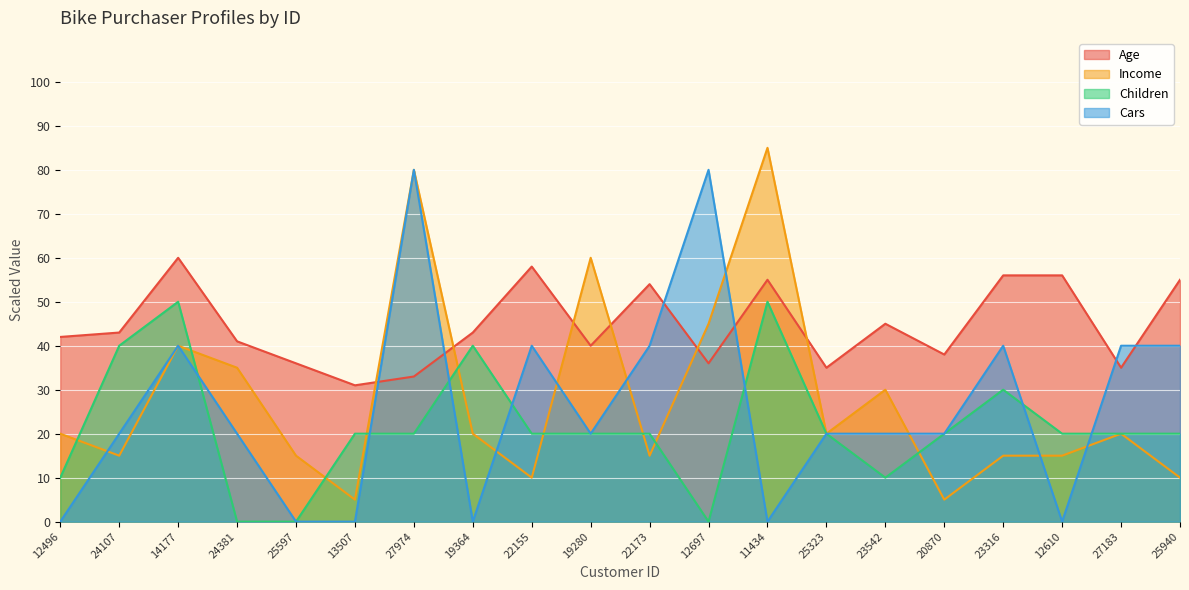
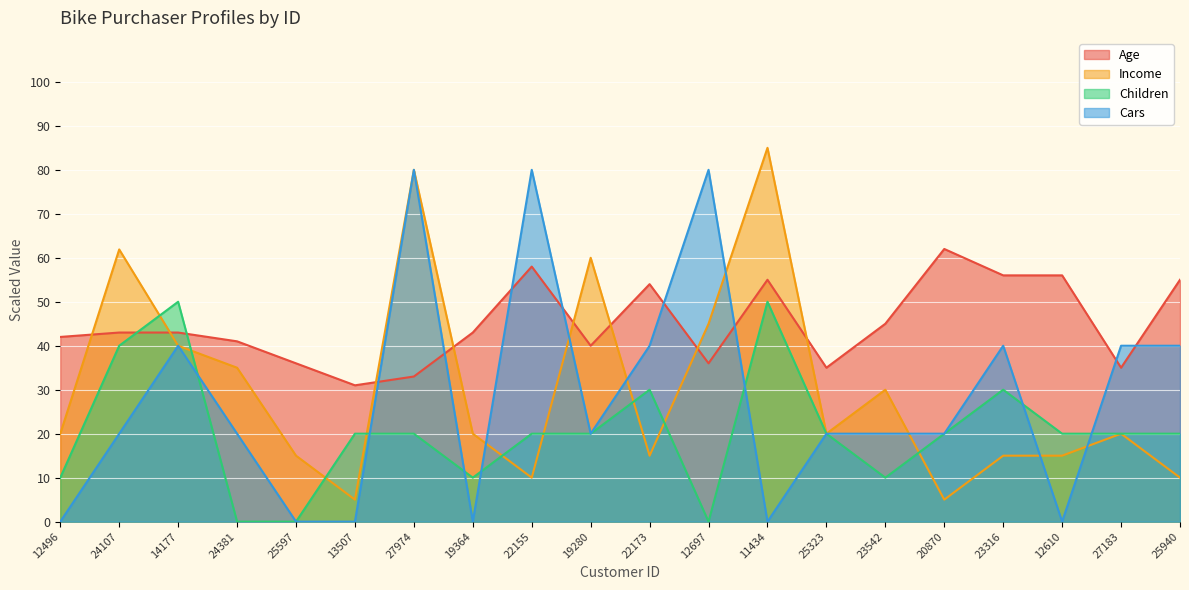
  {
    "Age": {
      "12496": 42,
      "24107": 43,
-     "14177": 60,
+     "14177": 43,
      "24381": 41,
      "25597": 36,
      "13507": 31,
      "27974": 33,
      "19364": 43,
      "22155": 58,
      "19280": 40,
      "22173": 54,
      "12697": 36,
      "11434": 55,
      "25323": 35,
      "23542": 45,
-     "20870": 38,
+     "20870": 62,
      "23316": 56,
      "12610": 56,
      "27183": 35,
      "25940": 55
    },
    "Income": {
      "12496": 20,
-     "24107": 15,
+     "24107": 62,
      "24381": 35,
      "25597": 15,
      "13507": 5,
      "19364": 20,
      "22155": 10,
      "19280": 60,
      "22173": 15,
      "12697": 45,
      "11434": 85,
      "23542": 30,
      "20870": 5,
      "23316": 15,
      "12610": 15,
      "25940": 10
    },
    "Children": {
      "12496": 10,
      "24107": 40,
      "14177": 50,
      "24381": 0,
      "13507": 20,
      "27974": 20,
-     "19364": 40,
+     "19364": 10,
      "22155": 20,
-     "22173": 20,
+     "22173": 30,
      "12697": 0,
      "11434": 50,
      "23542": 10,
      "23316": 30,
      "12610": 20,
      "25940": 20
    },
    "Cars": {
      "12496": 0,
      "24107": 20,
      "24381": 20,
      "13507": 0,
      "19364": 0,
-     "22155": 40,
+     "22155": 80,
      "22173": 40,
      "12697": 80,
      "11434": 0,
      "23542": 20,
      "23316": 40,
      "12610": 0,
      "27183": 40,
      "25940": 40
    }
  }
